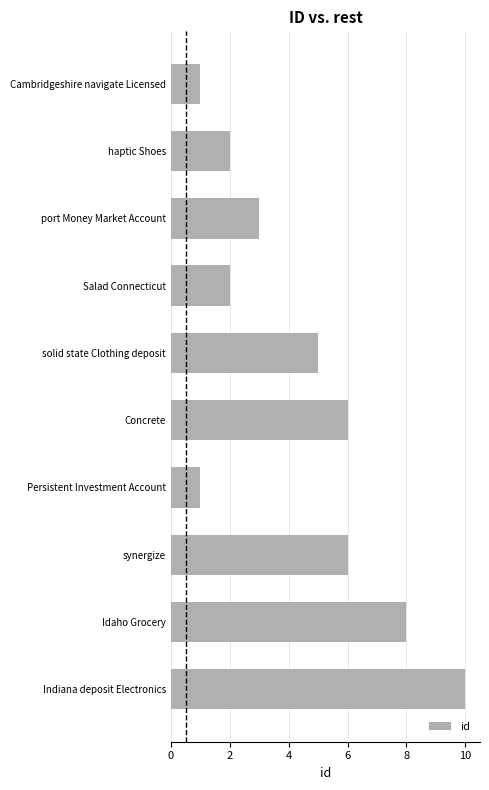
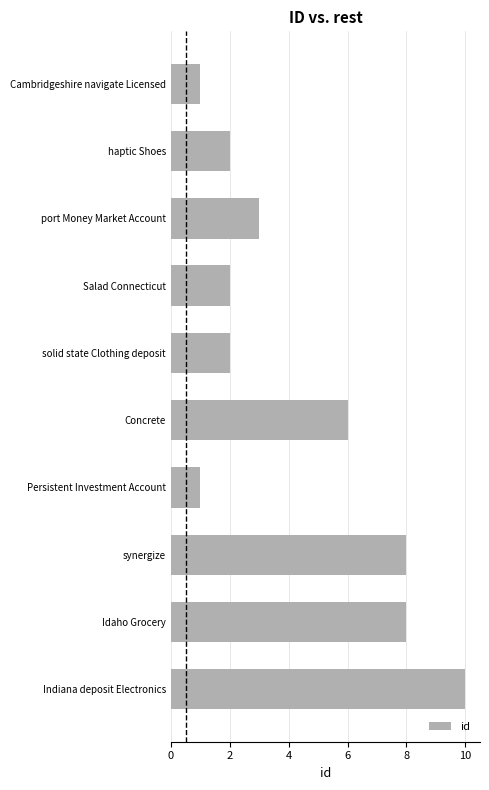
  {
    "Cambridgeshire navigate Licensed": 1,
    "haptic Shoes": 2,
    "port Money Market Account": 3,
    "Salad Connecticut": 2,
-   "solid state Clothing deposit": 5,
+   "solid state Clothing deposit": 2,
    "Concrete": 6,
    "Persistent Investment Account": 1,
-   "synergize": 6,
+   "synergize": 8,
    "Idaho Grocery": 8,
    "Indiana deposit Electronics": 10
  }
